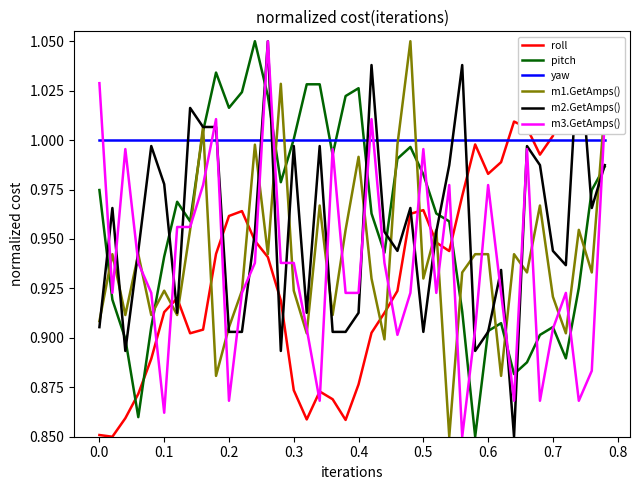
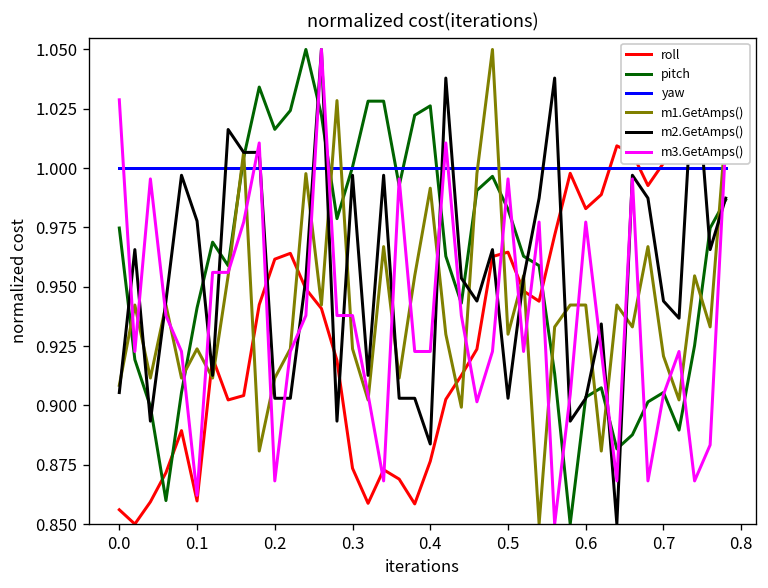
  {
    "roll": {
-     "0.0": 0.851,
-     "0.1": 0.913,
+     "0.0": 0.856,
+     "0.1": 0.860,
      "0.2": 0.962,
      "0.3": 0.874,
      "0.4": 0.876,
      "0.5": 0.965,
      "0.6": 0.983,
      "0.7": 1.002
    },
    "pitch": {
      "0.0": 0.975,
      "0.1": 0.941,
      "0.2": 1.016,
      "0.4": 1.026,
      "0.5": 0.983
    },
    "yaw": {
      "0.0": 1.000,
      "0.1": 1.000,
      "0.2": 1.000,
      "0.4": 1.000,
      "0.5": 1.000,
      "0.6": 1.000,
      "0.7": 1.000
    },
    "m1.GetAmps()": {
      "0.0": 0.908,
      "0.1": 0.924,
-     "0.2": 0.905,
+     "0.2": 0.912,
      "0.3": 0.924,
      "0.4": 0.992,
      "0.5": 0.930,
      "0.6": 0.942,
      "0.7": 0.921
    },
    "m2.GetAmps()": {
      "0.0": 0.905,
      "0.1": 0.978,
      "0.2": 0.903,
      "0.3": 0.997,
-     "0.4": 0.913,
+     "0.4": 0.884,
      "0.5": 0.903,
      "0.7": 0.944
    },
    "m3.GetAmps()": {
      "0.0": 1.029,
      "0.1": 0.862,
      "0.2": 0.868,
      "0.3": 0.938,
      "0.4": 0.923,
      "0.5": 0.995,
      "0.6": 0.977
    }
  }
